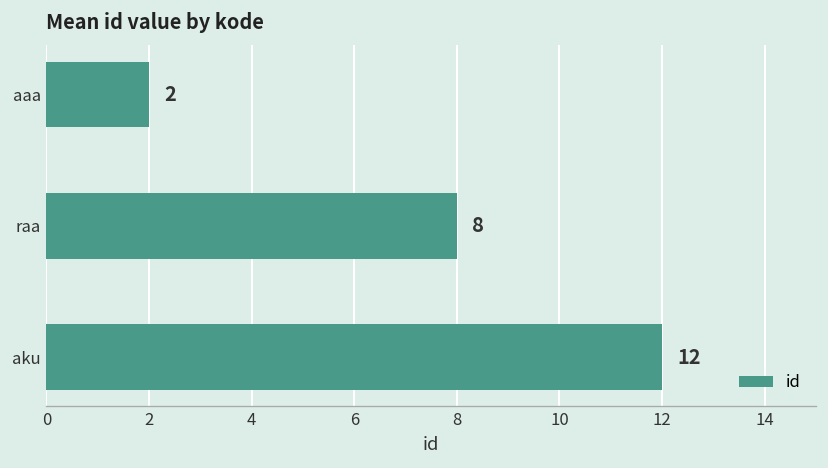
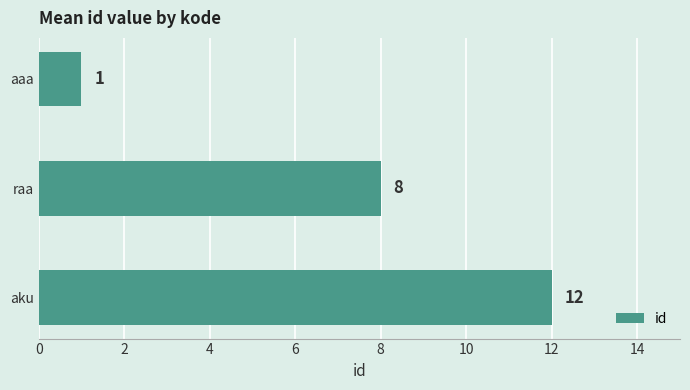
  {
-   "aaa": 2,
+   "aaa": 1,
    "raa": 8,
    "aku": 12
  }
